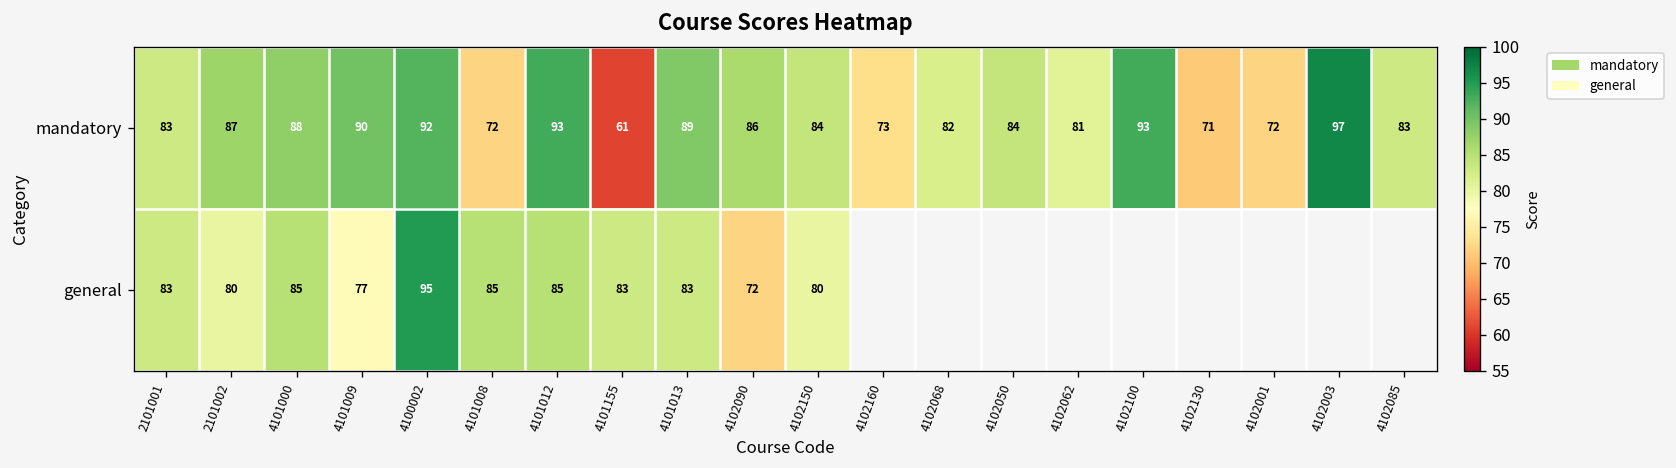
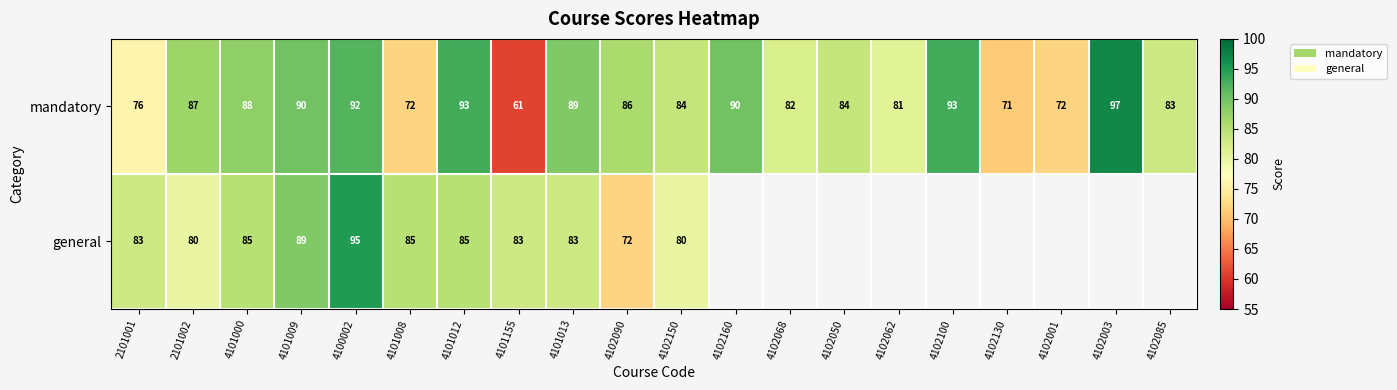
  {
    "mandatory": {
-     "2101001": 83,
+     "2101001": 76,
      "2101002": 87,
      "4101000": 88,
      "4101009": 90,
      "4100002": 92,
      "4101008": 72,
      "4101012": 93,
      "4101155": 61,
      "4101013": 89,
      "4102090": 86,
      "4102150": 84,
-     "4102160": 73,
+     "4102160": 90,
      "4102068": 82,
      "4102050": 84,
      "4102062": 81,
      "4102100": 93,
      "4102130": 71,
      "4102001": 72,
      "4102003": 97,
      "4102085": 83
    },
    "general": {
      "2101001": 83,
      "2101002": 80,
      "4101000": 85,
-     "4101009": 77,
+     "4101009": 89,
      "4100002": 95,
      "4101008": 85,
      "4101012": 85,
      "4101155": 83,
      "4101013": 83,
      "4102090": 72,
      "4102150": 80
    }
  }
